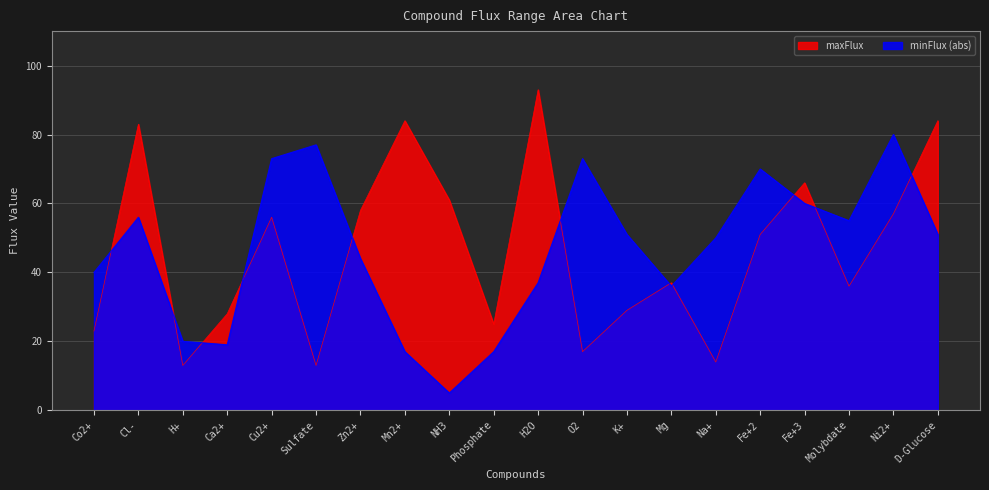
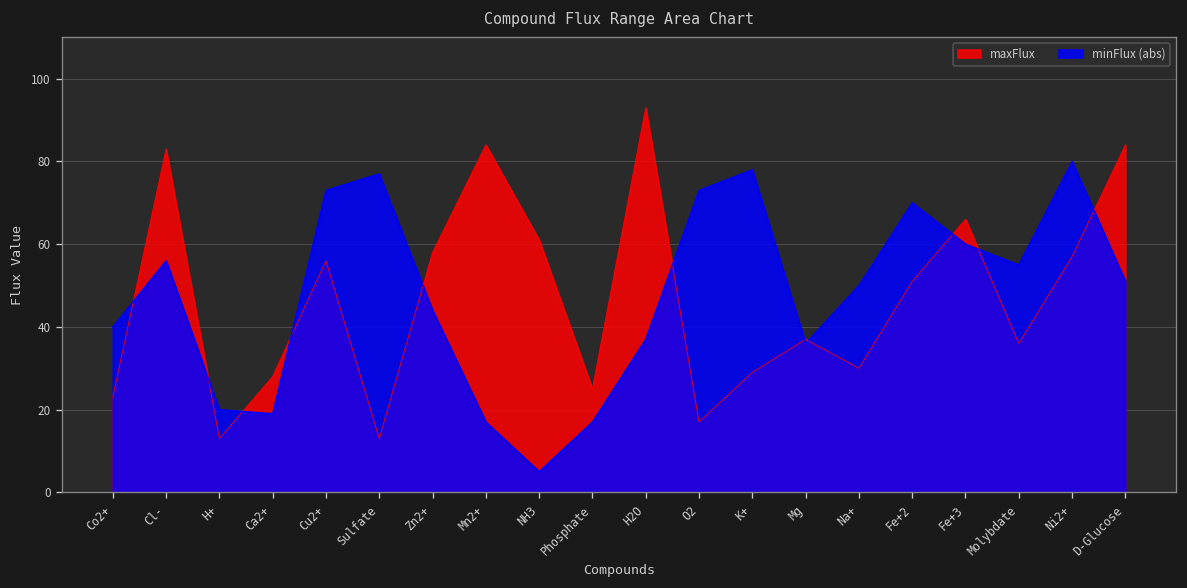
  {
    "maxFlux": {
      "Co2+": 23,
      "Cl-": 83,
      "H+": 13,
      "Ca2+": 28,
      "Cu2+": 56,
      "Sulfate": 13,
      "Zn2+": 58,
      "Mn2+": 84,
      "NH3": 61,
      "Phosphate": 25,
      "H2O": 93,
      "O2": 17,
      "K+": 29,
      "Mg": 37,
-     "Na+": 14,
+     "Na+": 30,
      "Fe+2": 51,
      "Fe+3": 66,
      "Molybdate": 36,
      "Ni2+": 57,
      "D-Glucose": 84
    },
    "minFlux (abs)": {
      "Co2+": 40,
      "Cl-": 56,
      "H+": 20,
      "Ca2+": 19,
      "Cu2+": 73,
      "Sulfate": 77,
      "Zn2+": 44,
      "Mn2+": 17,
      "NH3": 5,
      "Phosphate": 17,
      "H2O": 37,
      "O2": 73,
-     "K+": 51,
+     "K+": 78,
      "Mg": 36,
      "Na+": 50,
      "Fe+2": 70,
      "Fe+3": 60,
      "Molybdate": 55,
      "Ni2+": 80,
      "D-Glucose": 51
    }
  }
